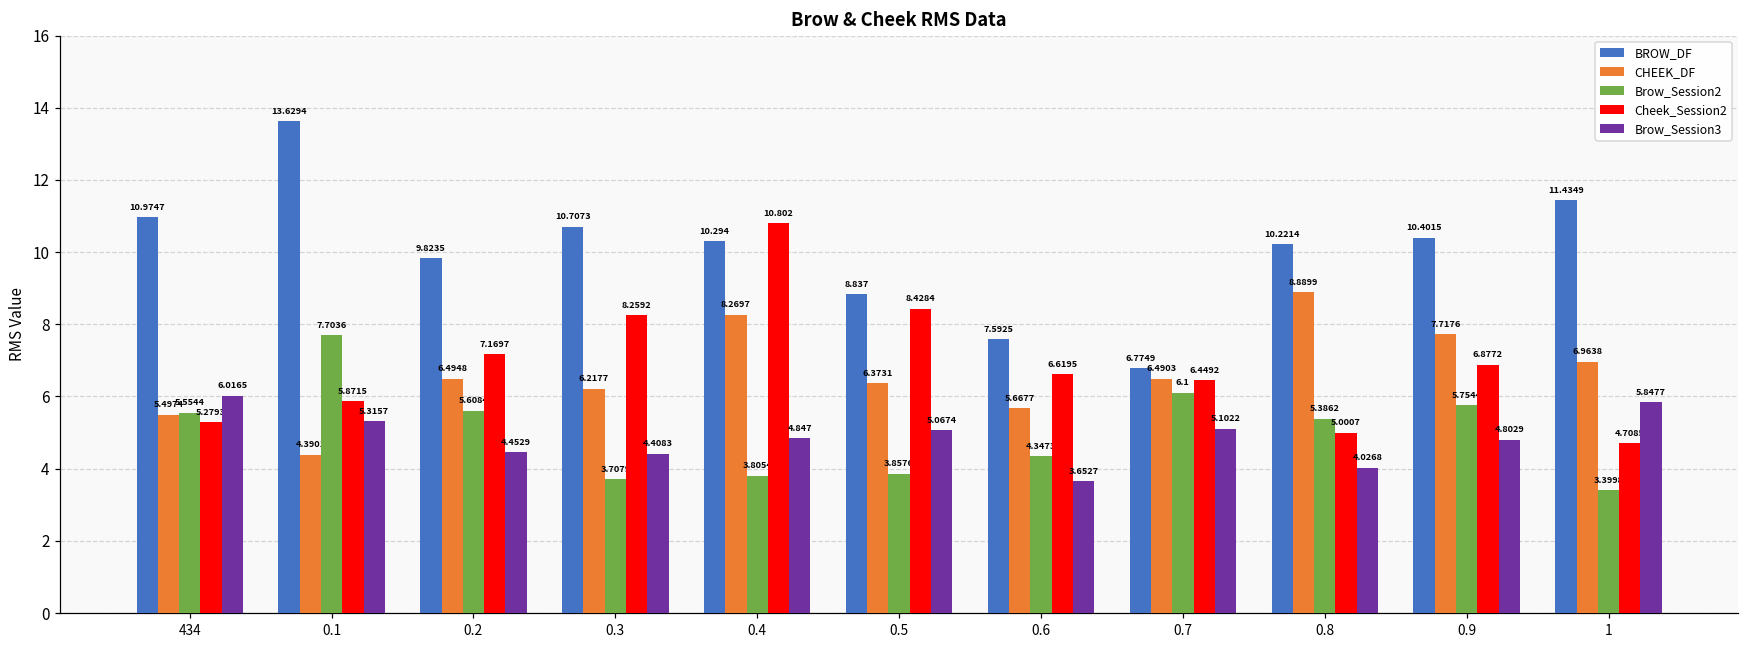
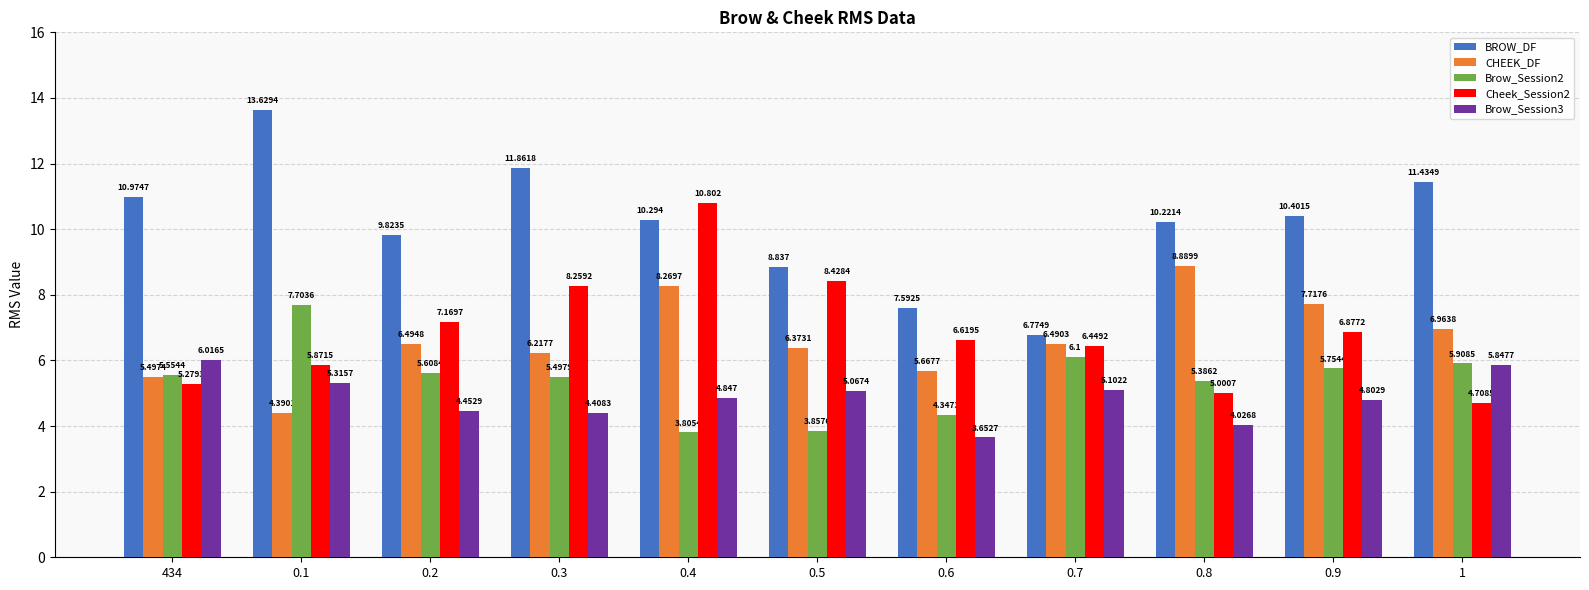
  {
    "BROW_DF": {
      "434": 10.9747,
      "0.1": 13.6294,
      "0.2": 9.8235,
-     "0.3": 10.7073,
+     "0.3": 11.8618,
      "0.4": 10.294,
      "0.5": 8.837,
      "0.6": 7.5925,
      "0.7": 6.7749,
      "0.8": 10.2214,
      "0.9": 10.4015,
      "1": 11.4349
    },
    "CHEEK_DF": {
      "0.1": 4.3901,
      "0.2": 6.4948,
      "0.3": 6.2177,
      "0.4": 8.2697,
      "0.5": 6.3731,
      "0.6": 5.6677,
      "0.7": 6.4903,
      "0.8": 8.8899,
      "0.9": 7.7176,
      "1": 6.9638
    },
    "Brow_Session2": {
      "0.1": 7.7036,
      "0.2": 5.6084,
-     "0.3": 3.7079,
+     "0.3": 5.4979,
      "0.4": 3.8054,
      "0.5": 3.8576,
      "0.6": 4.3473,
      "0.7": 6.1,
      "0.8": 5.3862,
      "0.9": 5.7544,
-     "1": 3.3998
+     "1": 5.9085
    },
    "Cheek_Session2": {
      "434": 5.2793,
      "0.1": 5.8715,
      "0.2": 7.1697,
      "0.3": 8.2592,
      "0.4": 10.802,
      "0.5": 8.4284,
      "0.6": 6.6195,
      "0.7": 6.4492,
      "0.8": 5.0007,
      "0.9": 6.8772,
      "1": 4.7085
    },
    "Brow_Session3": {
      "434": 6.0165,
      "0.1": 5.3157,
      "0.2": 4.4529,
      "0.3": 4.4083,
      "0.4": 4.847,
      "0.5": 5.0674,
      "0.6": 3.6527,
      "0.7": 5.1022,
      "0.8": 4.0268,
      "0.9": 4.8029,
      "1": 5.8477
    }
  }
